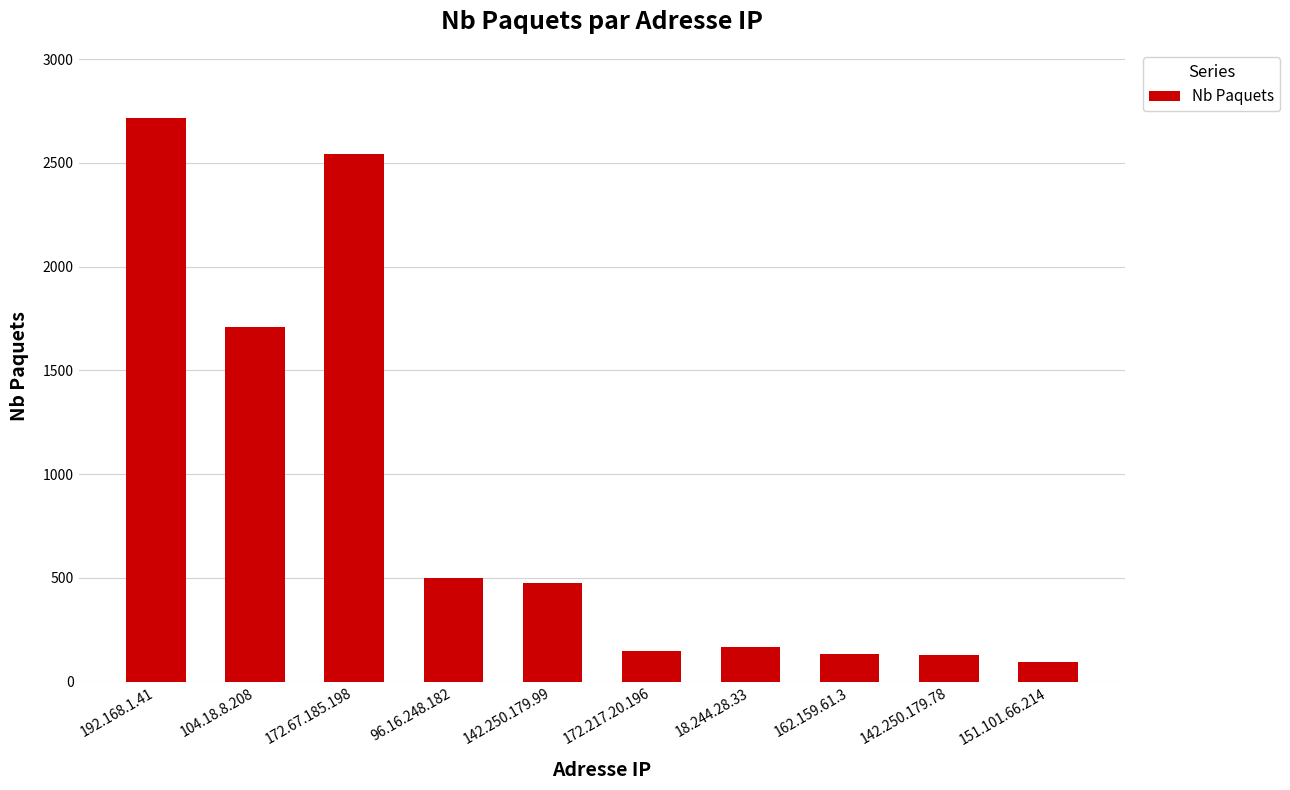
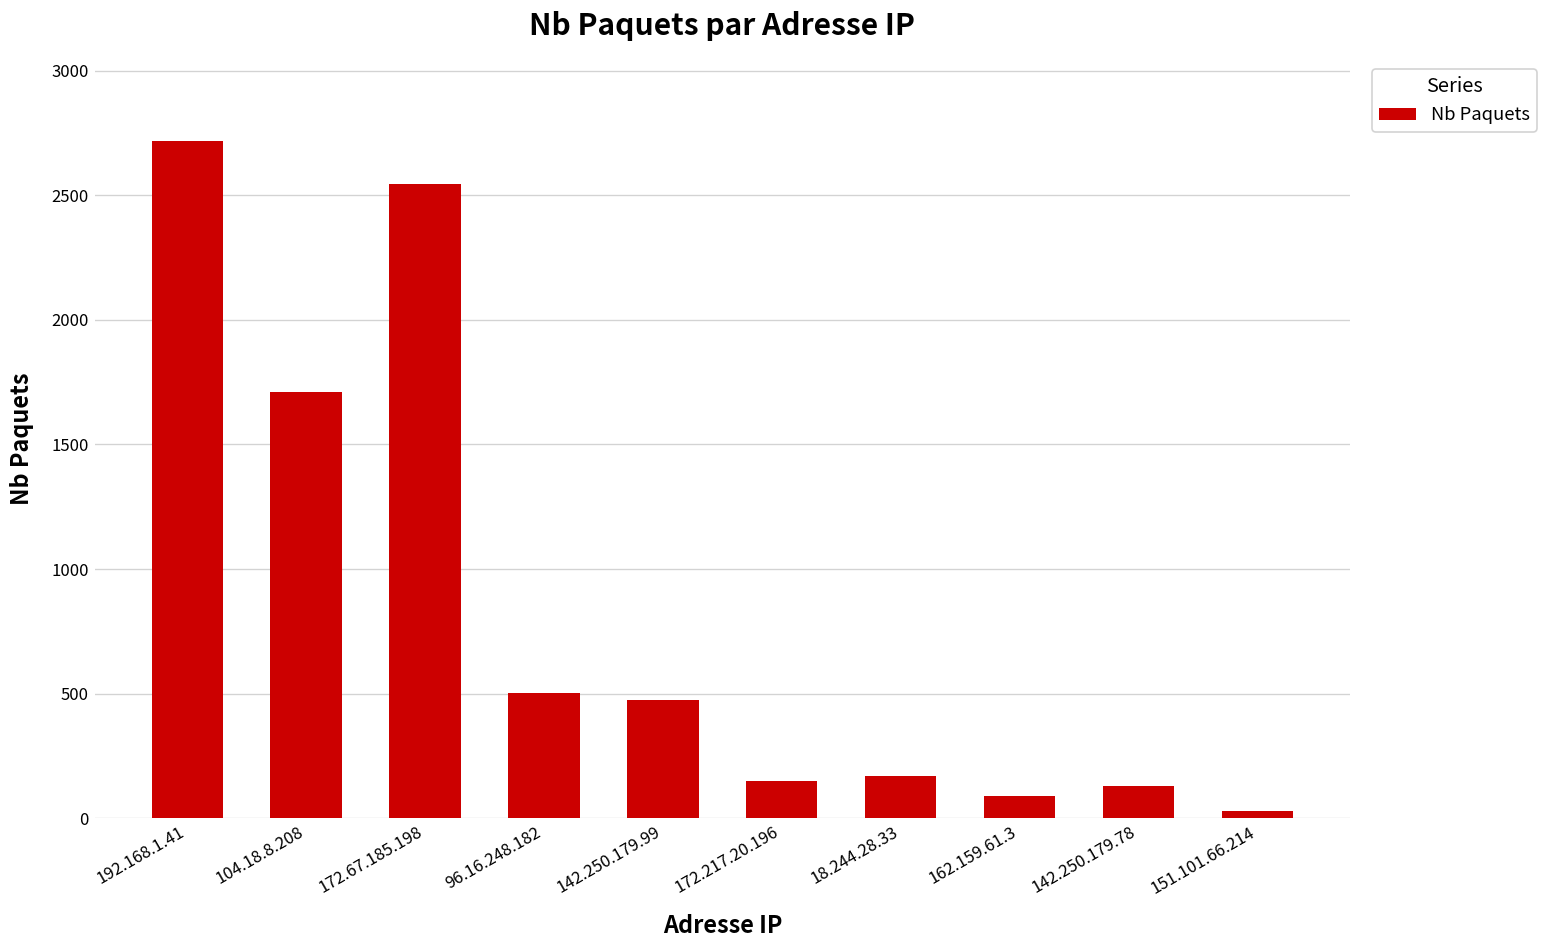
  {
    "192.168.1.41": 2720,
    "104.18.8.208": 1710,
    "172.67.185.198": 2540,
    "96.16.248.182": 500,
    "142.250.179.99": 470,
    "172.217.20.196": 150,
    "18.244.28.33": 170,
-   "162.159.61.3": 130,
+   "162.159.61.3": 90,
    "142.250.179.78": 130,
-   "151.101.66.214": 100
+   "151.101.66.214": 30
  }
